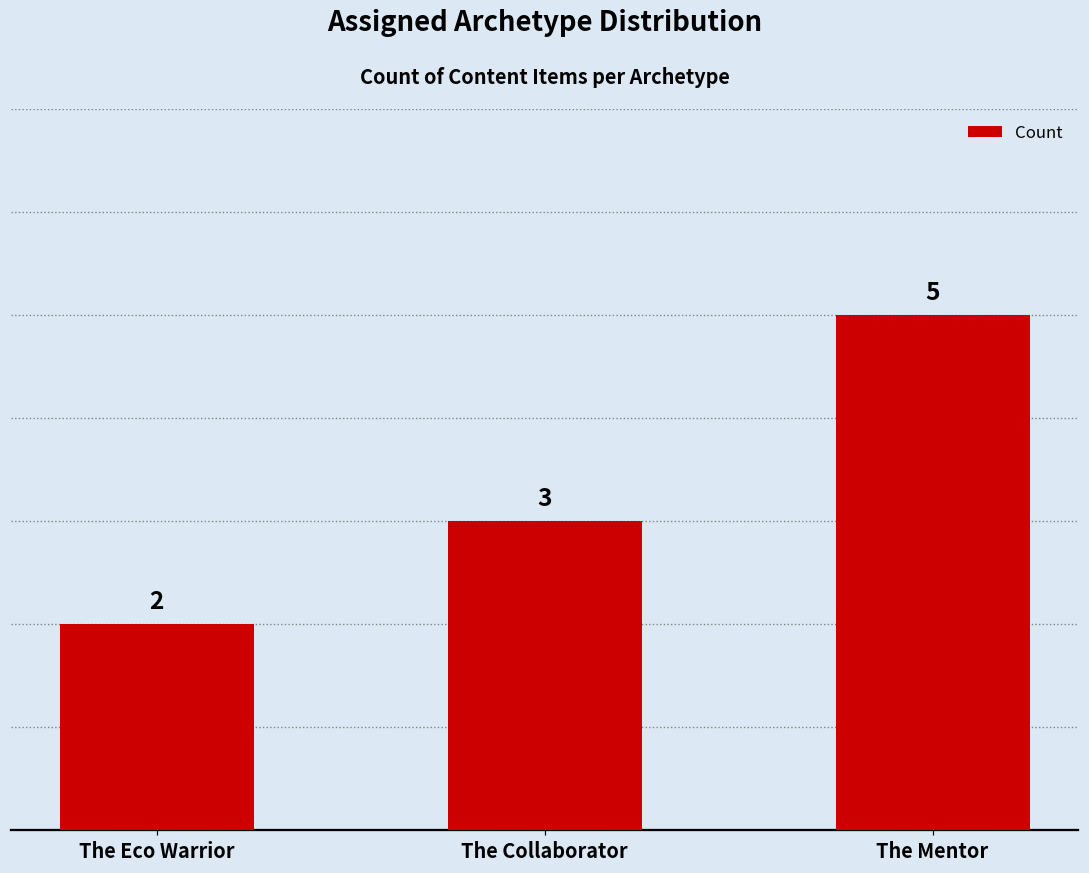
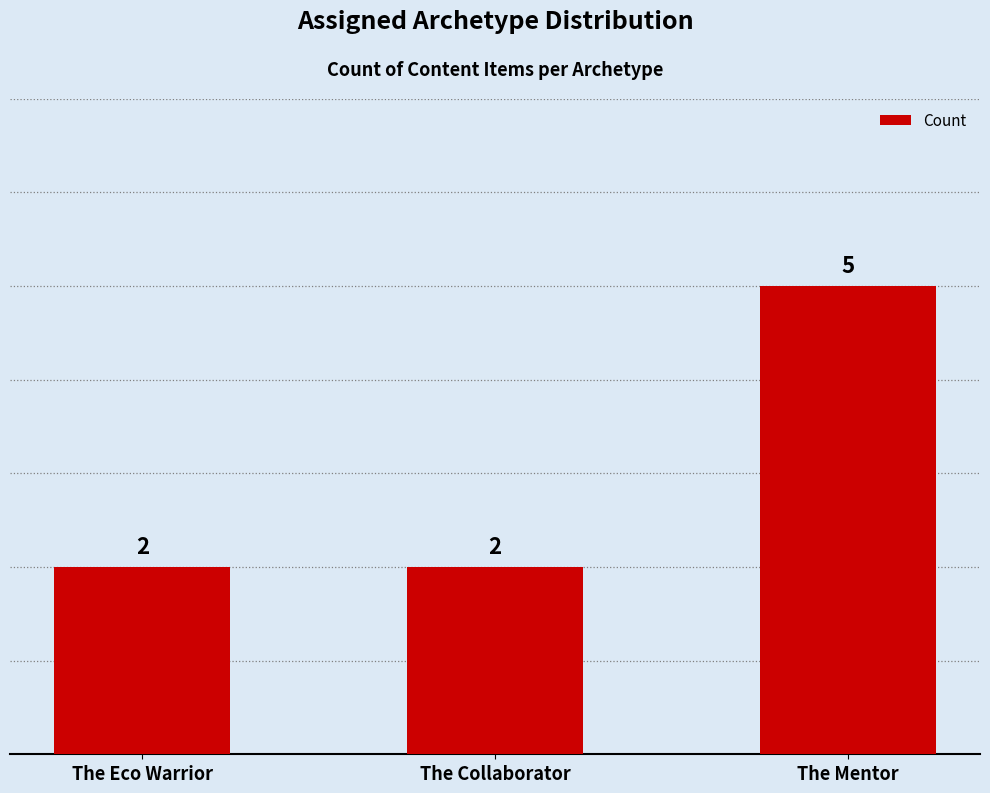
  {
    "The Eco Warrior": 2,
-   "The Collaborator": 3,
+   "The Collaborator": 2,
    "The Mentor": 5
  }
